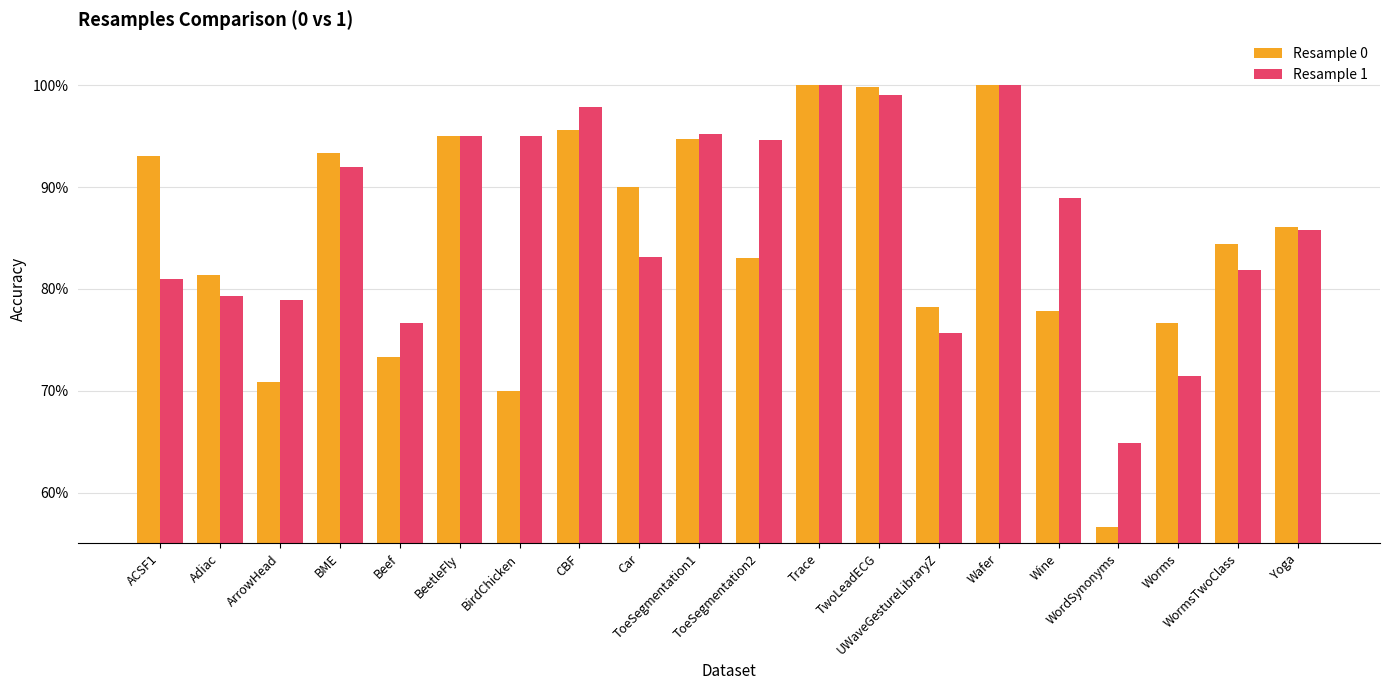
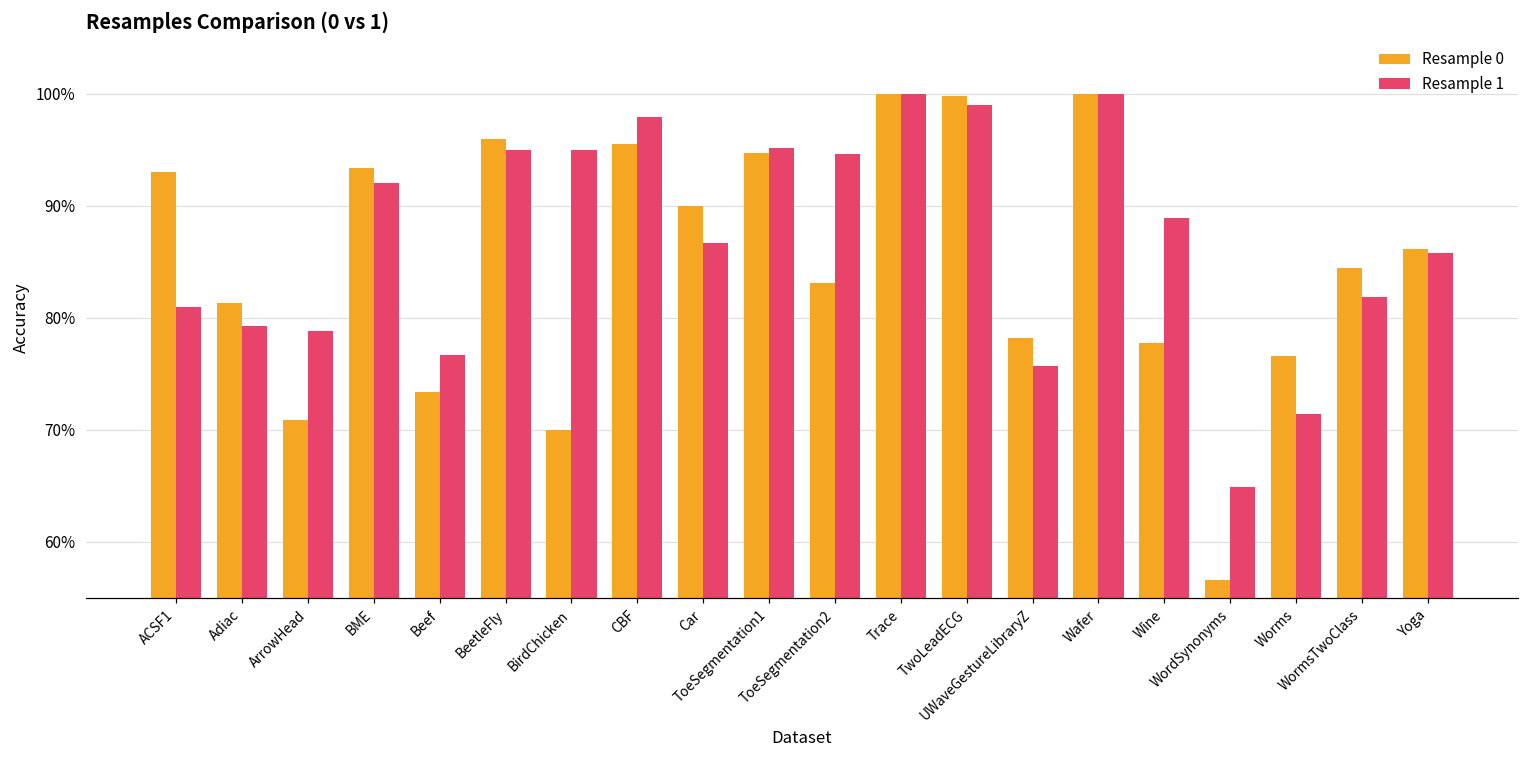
  {
    "Resample 0": {
      "ACSF1": "93.0%",
      "Adiac": "81.3%",
      "ArrowHead": "70.9%",
      "BME": "93.3%",
      "Beef": "73.3%",
-     "BeetleFly": "95.0%",
+     "BeetleFly": "96.0%",
      "BirdChicken": "70.0%",
      "CBF": "95.6%",
      "Car": "90.0%",
      "ToeSegmentation1": "94.7%",
      "ToeSegmentation2": "83.1%",
      "Trace": "100.0%",
      "TwoLeadECG": "99.8%",
      "UWaveGestureLibraryZ": "78.2%",
      "Wafer": "100.0%",
      "Wine": "77.8%",
      "WordSynonyms": "56.6%",
      "Worms": "76.6%",
      "WormsTwoClass": "84.4%",
      "Yoga": "86.1%"
    },
    "Resample 1": {
      "ACSF1": "81.0%",
      "Adiac": "79.3%",
      "ArrowHead": "78.9%",
      "BME": "92.0%",
      "Beef": "76.7%",
      "BeetleFly": "95.0%",
      "BirdChicken": "95.0%",
      "CBF": "97.9%",
-     "Car": "83.1%",
+     "Car": "86.7%",
      "ToeSegmentation1": "95.2%",
      "ToeSegmentation2": "94.6%",
      "Trace": "100.0%",
      "TwoLeadECG": "99.0%",
      "UWaveGestureLibraryZ": "75.7%",
      "Wafer": "100.0%",
      "Wine": "88.9%",
      "WordSynonyms": "64.9%",
      "Worms": "71.4%",
      "WormsTwoClass": "81.8%",
      "Yoga": "85.8%"
    }
  }
